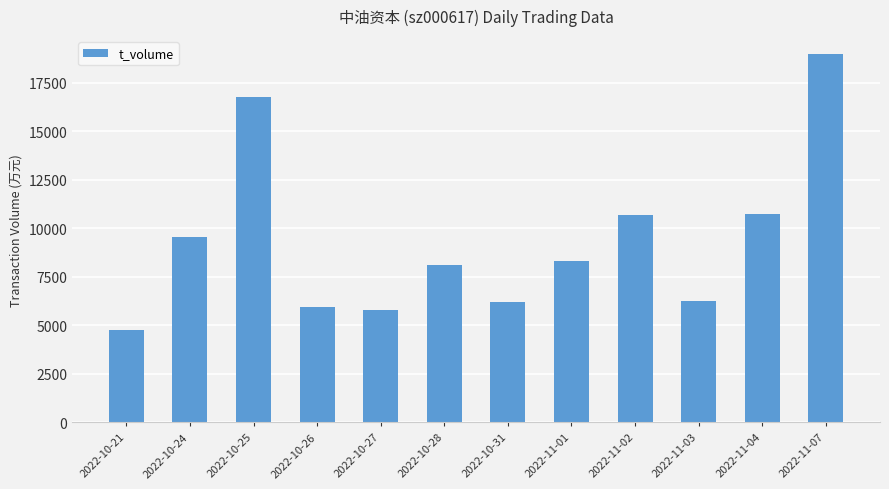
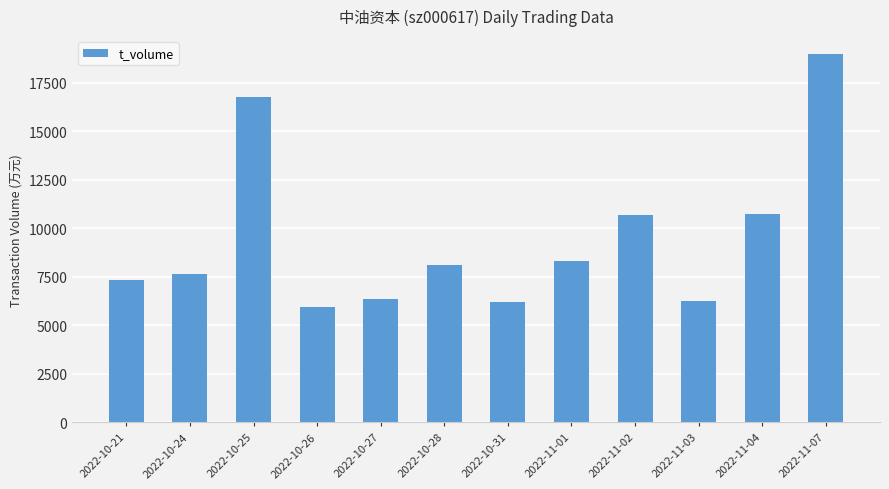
  {
-   "2022-10-21": 4800,
-   "2022-10-24": 9600,
+   "2022-10-21": 7300,
+   "2022-10-24": 7600,
    "2022-10-25": 16800,
    "2022-10-26": 5900,
-   "2022-10-27": 5800,
+   "2022-10-27": 6300,
    "2022-10-28": 8100,
    "2022-10-31": 6200,
    "2022-11-01": 8300,
    "2022-11-02": 10700,
    "2022-11-03": 6300,
    "2022-11-04": 10800,
    "2022-11-07": 19000
  }
